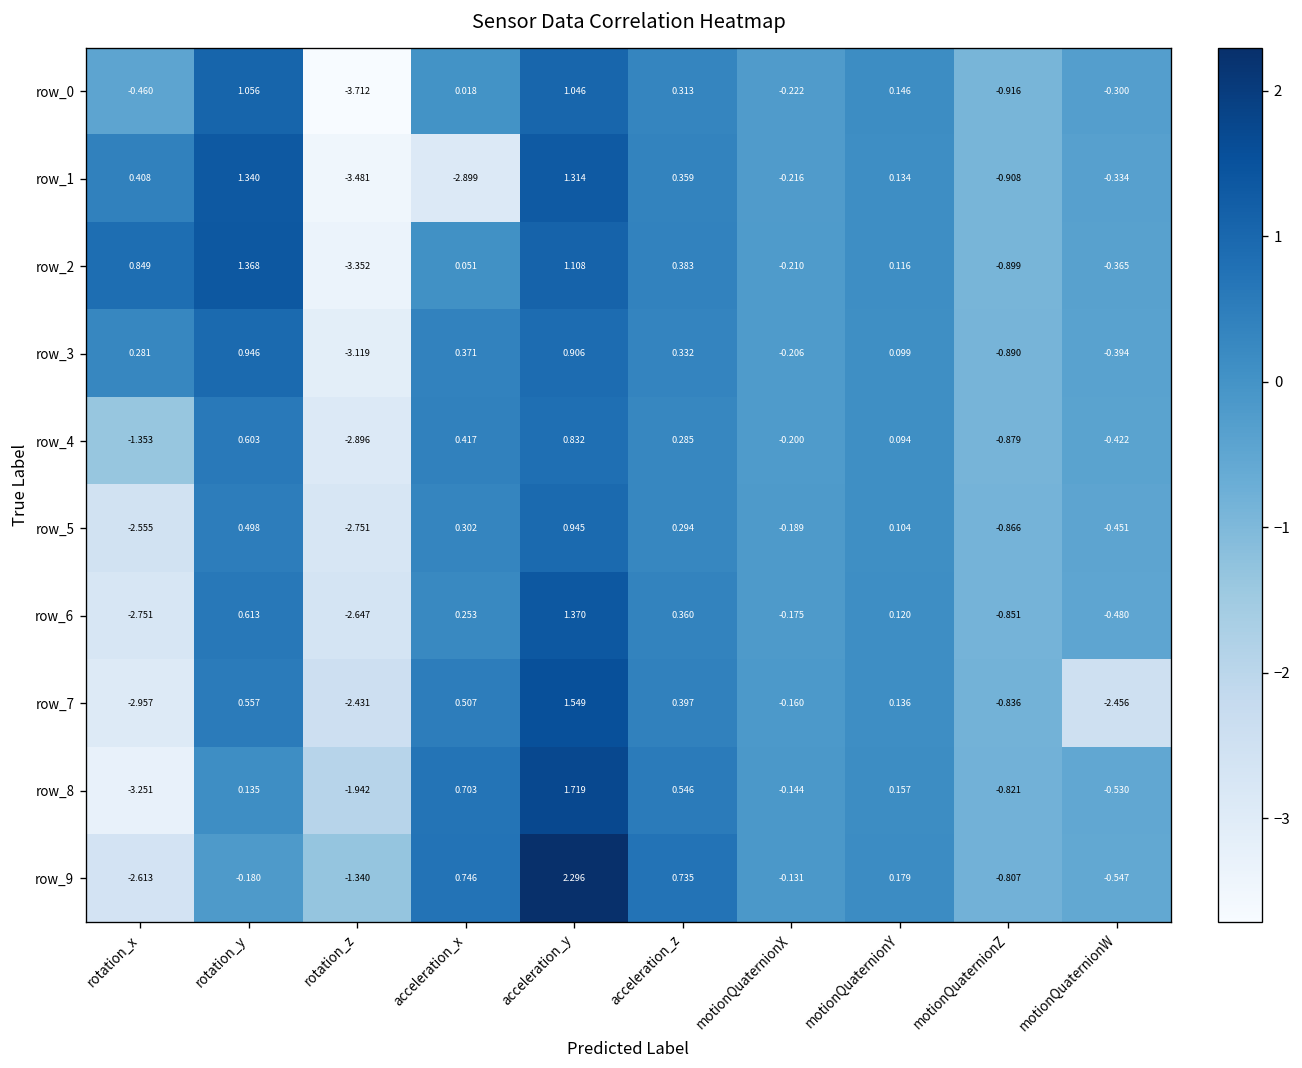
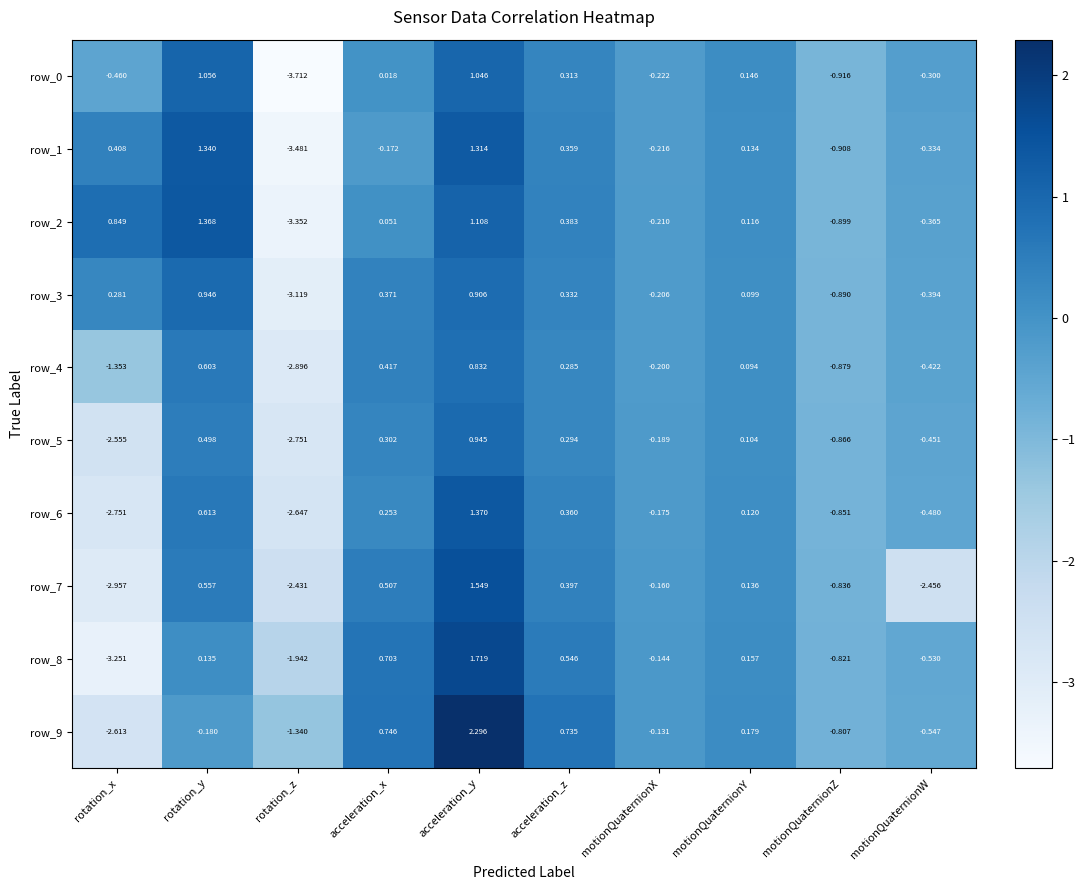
  {
    "row_0": {
      "rotation_x": -0.460,
      "rotation_y": 1.056,
      "rotation_z": -3.712,
      "acceleration_x": 0.018,
      "acceleration_y": 1.046,
      "acceleration_z": 0.313,
      "motionQuaternionX": -0.222,
      "motionQuaternionY": 0.146,
      "motionQuaternionZ": -0.916,
      "motionQuaternionW": -0.300
    },
    "row_1": {
      "rotation_x": 0.408,
      "rotation_y": 1.340,
      "rotation_z": -3.481,
-     "acceleration_x": -2.899,
+     "acceleration_x": -0.172,
      "acceleration_y": 1.314,
      "acceleration_z": 0.359,
      "motionQuaternionX": -0.216,
      "motionQuaternionY": 0.134,
      "motionQuaternionZ": -0.908,
      "motionQuaternionW": -0.334
    },
    "row_2": {
      "rotation_x": 0.849,
      "rotation_y": 1.368,
      "rotation_z": -3.352,
      "acceleration_x": 0.051,
      "acceleration_y": 1.108,
      "acceleration_z": 0.383,
      "motionQuaternionX": -0.210,
      "motionQuaternionY": 0.116,
      "motionQuaternionZ": -0.899,
      "motionQuaternionW": -0.365
    },
    "row_3": {
      "rotation_x": 0.281,
      "rotation_y": 0.946,
      "rotation_z": -3.119,
      "acceleration_x": 0.371,
      "acceleration_y": 0.906,
      "acceleration_z": 0.332,
      "motionQuaternionX": -0.206,
      "motionQuaternionY": 0.099,
      "motionQuaternionZ": -0.890,
      "motionQuaternionW": -0.394
    },
    "row_4": {
      "rotation_x": -1.353,
      "rotation_y": 0.603,
      "rotation_z": -2.896,
      "acceleration_x": 0.417,
      "acceleration_y": 0.832,
      "acceleration_z": 0.285,
      "motionQuaternionX": -0.200,
      "motionQuaternionY": 0.094,
      "motionQuaternionZ": -0.879,
      "motionQuaternionW": -0.422
    },
    "row_5": {
      "rotation_x": -2.555,
      "rotation_y": 0.498,
      "rotation_z": -2.751,
      "acceleration_x": 0.302,
      "acceleration_y": 0.945,
      "acceleration_z": 0.294,
      "motionQuaternionX": -0.189,
      "motionQuaternionY": 0.104,
      "motionQuaternionZ": -0.866,
      "motionQuaternionW": -0.451
    },
    "row_6": {
      "rotation_x": -2.751,
      "rotation_y": 0.613,
      "rotation_z": -2.647,
      "acceleration_x": 0.253,
      "acceleration_y": 1.370,
      "acceleration_z": 0.360,
      "motionQuaternionX": -0.175,
      "motionQuaternionY": 0.120,
      "motionQuaternionZ": -0.851,
      "motionQuaternionW": -0.480
    },
    "row_7": {
      "rotation_x": -2.957,
      "rotation_y": 0.557,
      "rotation_z": -2.431,
      "acceleration_x": 0.507,
      "acceleration_y": 1.549,
      "acceleration_z": 0.397,
      "motionQuaternionX": -0.160,
      "motionQuaternionY": 0.136,
      "motionQuaternionZ": -0.836,
      "motionQuaternionW": -2.456
    },
    "row_8": {
      "rotation_x": -3.251,
      "rotation_y": 0.135,
      "rotation_z": -1.942,
      "acceleration_x": 0.703,
      "acceleration_y": 1.719,
      "acceleration_z": 0.546,
      "motionQuaternionX": -0.144,
      "motionQuaternionY": 0.157,
      "motionQuaternionZ": -0.821,
      "motionQuaternionW": -0.530
    },
    "row_9": {
      "rotation_x": -2.613,
      "rotation_y": -0.180,
      "rotation_z": -1.340,
      "acceleration_x": 0.746,
      "acceleration_y": 2.296,
      "acceleration_z": 0.735,
      "motionQuaternionX": -0.131,
      "motionQuaternionY": 0.179,
      "motionQuaternionZ": -0.807,
      "motionQuaternionW": -0.547
    }
  }
